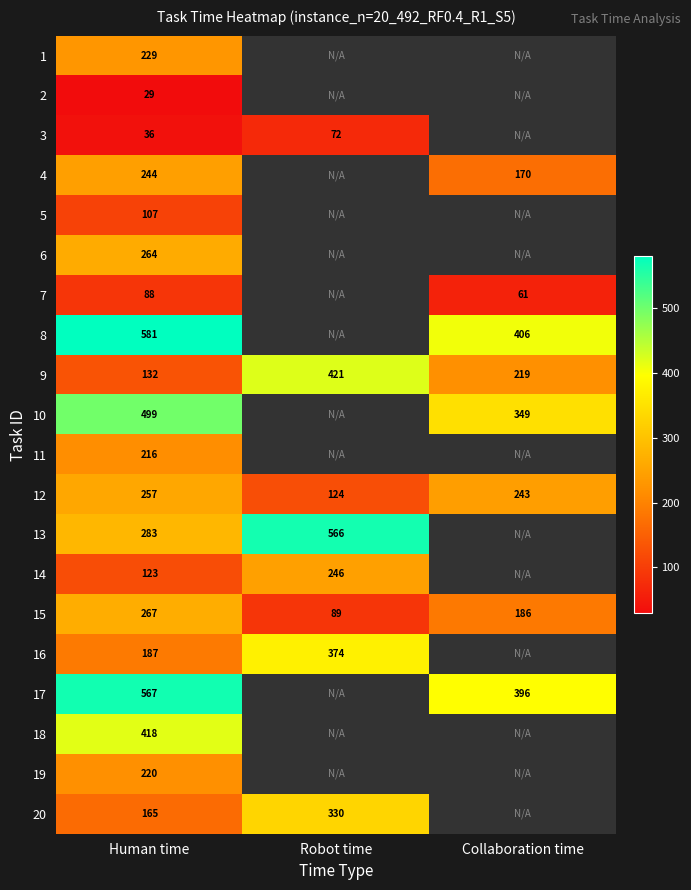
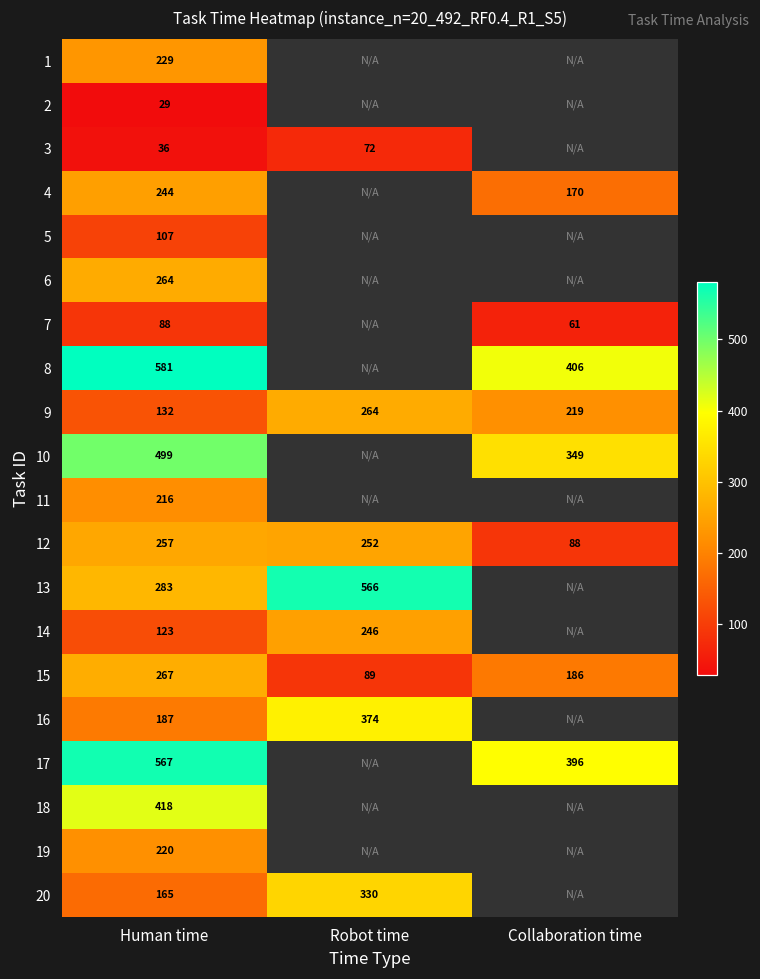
  {
    "1": {
      "Human time": 229
    },
    "2": {
      "Human time": 29
    },
    "3": {
      "Human time": 36,
      "Robot time": 72
    },
    "4": {
      "Human time": 244,
      "Collaboration time": 170
    },
    "5": {
      "Human time": 107
    },
    "6": {
      "Human time": 264
    },
    "7": {
      "Human time": 88,
      "Collaboration time": 61
    },
    "8": {
      "Human time": 581,
      "Collaboration time": 406
    },
    "9": {
      "Human time": 132,
-     "Robot time": 421,
+     "Robot time": 264,
      "Collaboration time": 219
    },
    "10": {
      "Human time": 499,
      "Collaboration time": 349
    },
    "11": {
      "Human time": 216
    },
    "12": {
      "Human time": 257,
-     "Robot time": 124,
-     "Collaboration time": 243
+     "Robot time": 252,
+     "Collaboration time": 88
    },
    "13": {
      "Human time": 283,
      "Robot time": 566
    },
    "14": {
      "Human time": 123,
      "Robot time": 246
    },
    "15": {
      "Human time": 267,
      "Robot time": 89,
      "Collaboration time": 186
    },
    "16": {
      "Human time": 187,
      "Robot time": 374
    },
    "17": {
      "Human time": 567,
      "Collaboration time": 396
    },
    "18": {
      "Human time": 418
    },
    "19": {
      "Human time": 220
    },
    "20": {
      "Human time": 165,
      "Robot time": 330
    }
  }
